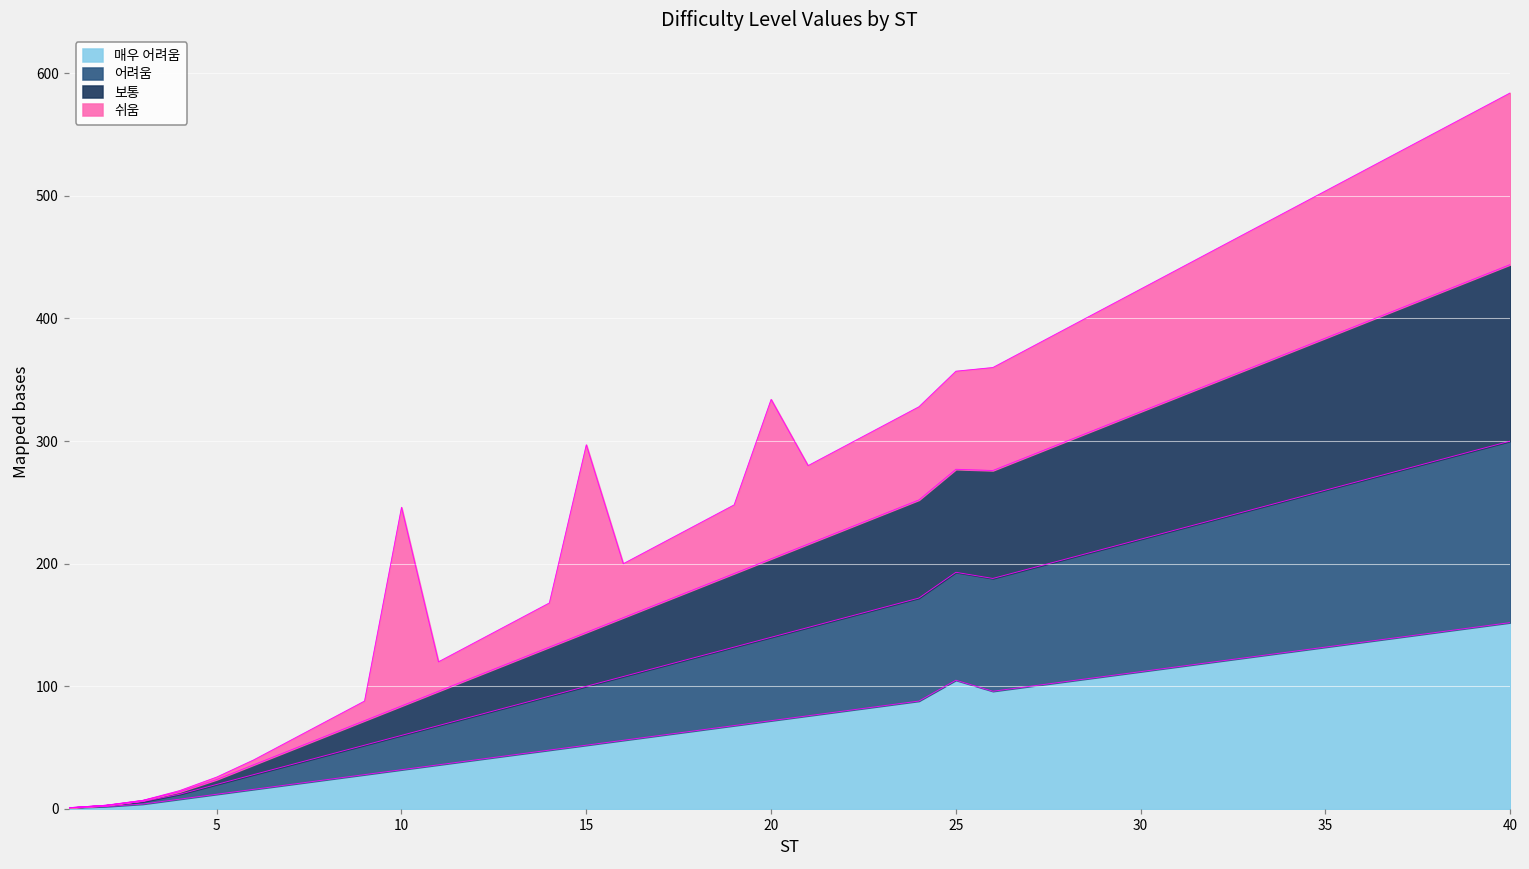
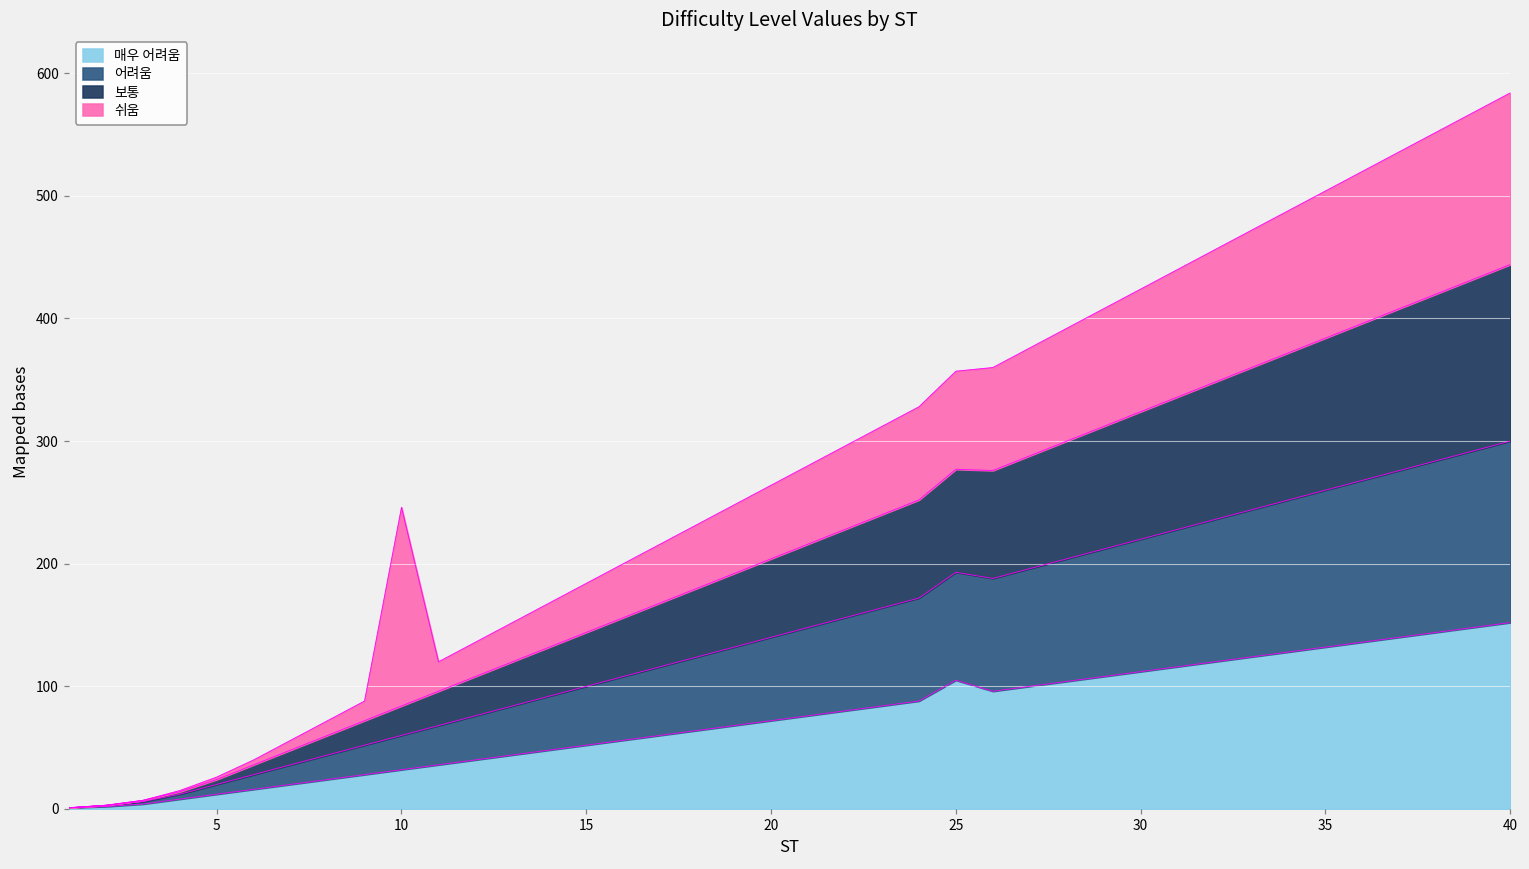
  {
    "매우 어려움": {
      "5": 12,
      "10": 32,
      "15": 52,
      "20": 72,
      "25": 105,
      "30": 112,
      "35": 132,
      "40": 152
    },
    "쉬움": {
      "10": 162,
-     "15": 153,
-     "20": 130,
+     "15": 40,
+     "20": 60,
      "25": 80,
      "30": 100,
      "35": 120,
      "40": 140
    }
  }
